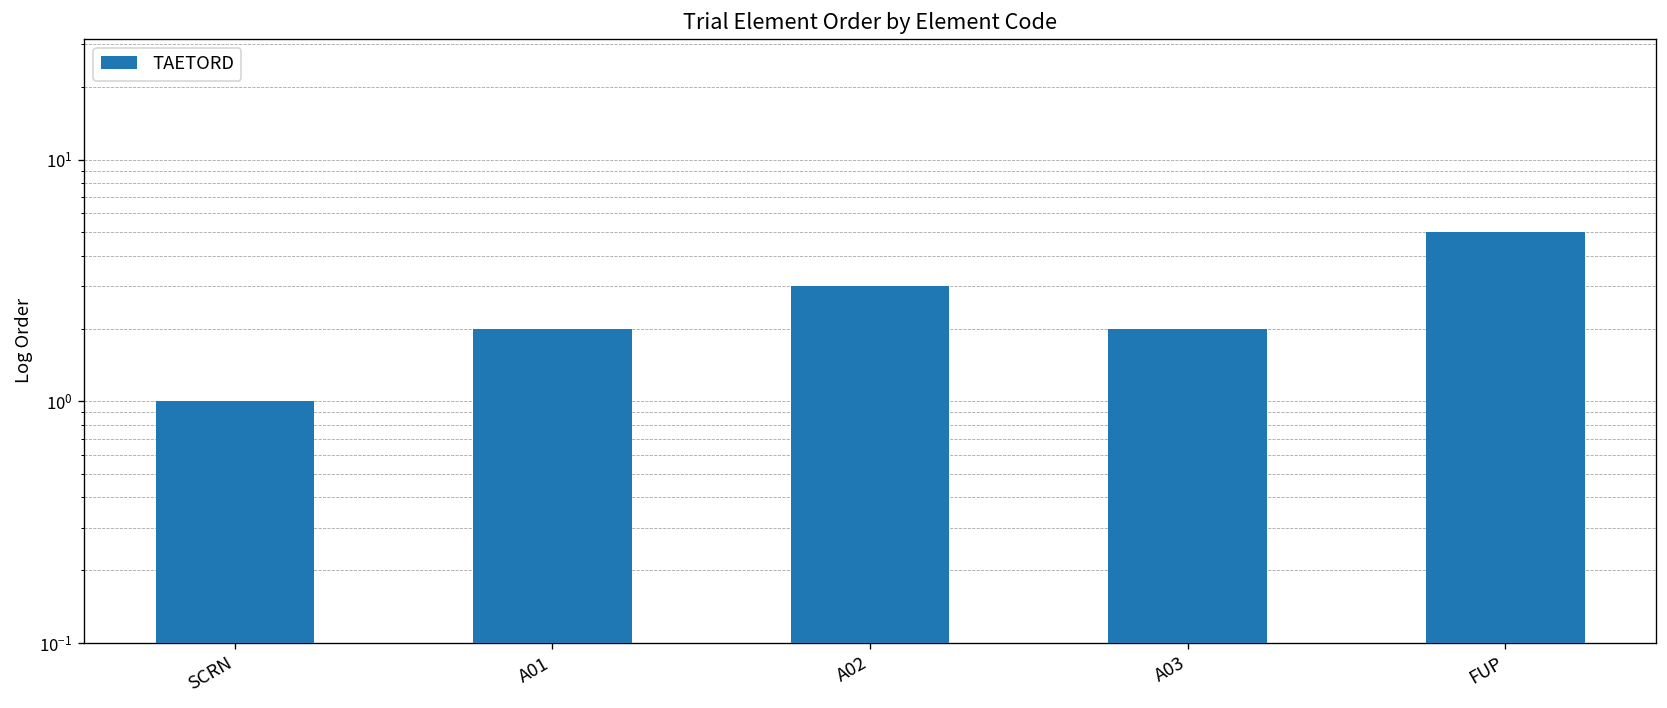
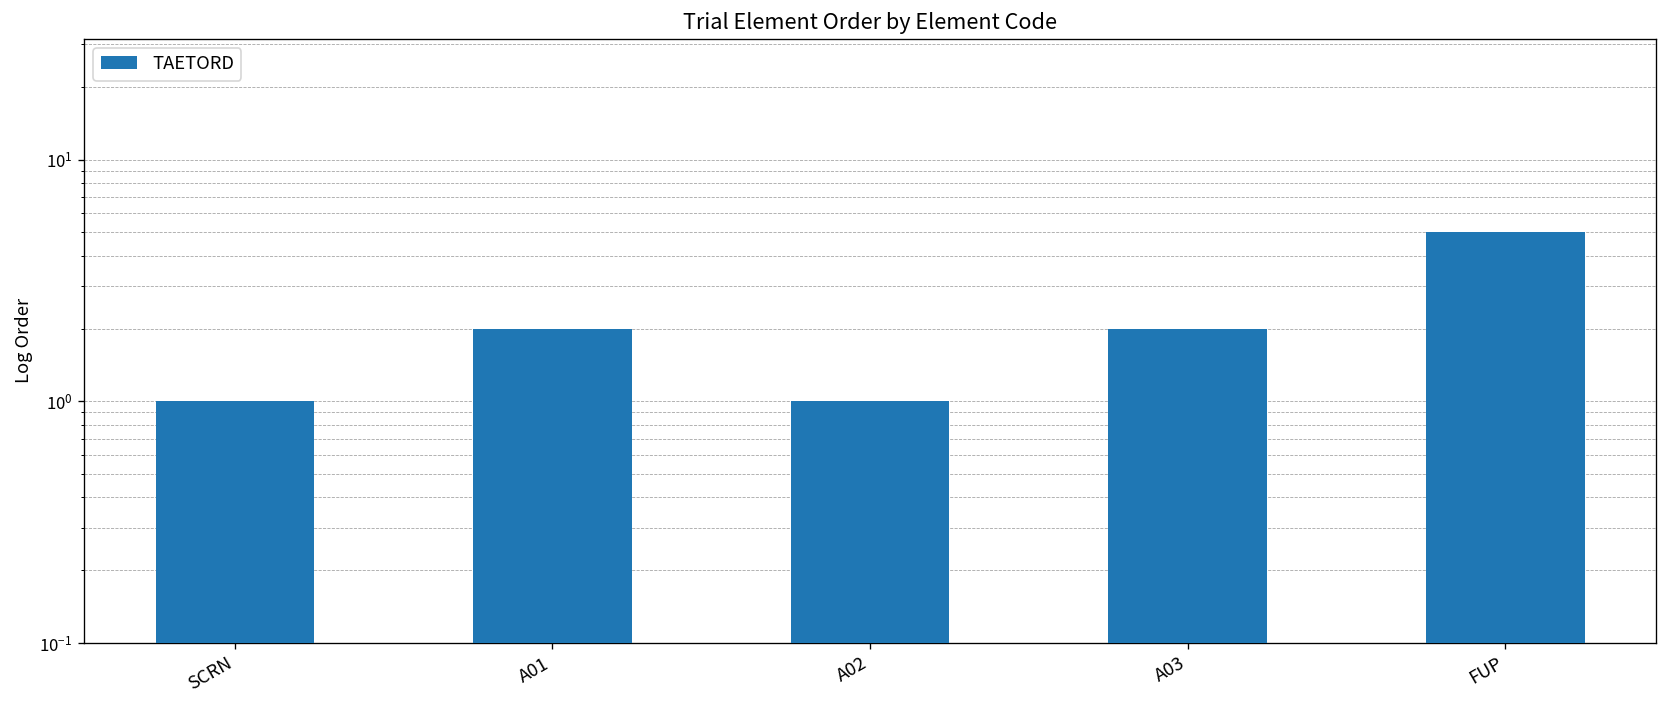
  {
    "SCRN": 1,
    "A01": 2,
-   "A02": 3,
+   "A02": 1,
    "A03": 2,
    "FUP": 5
  }
